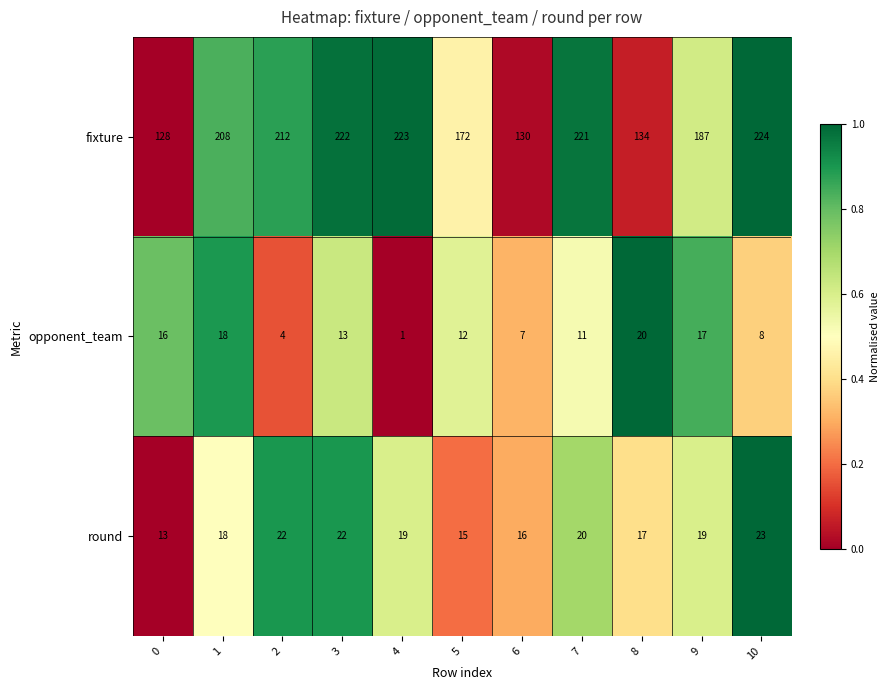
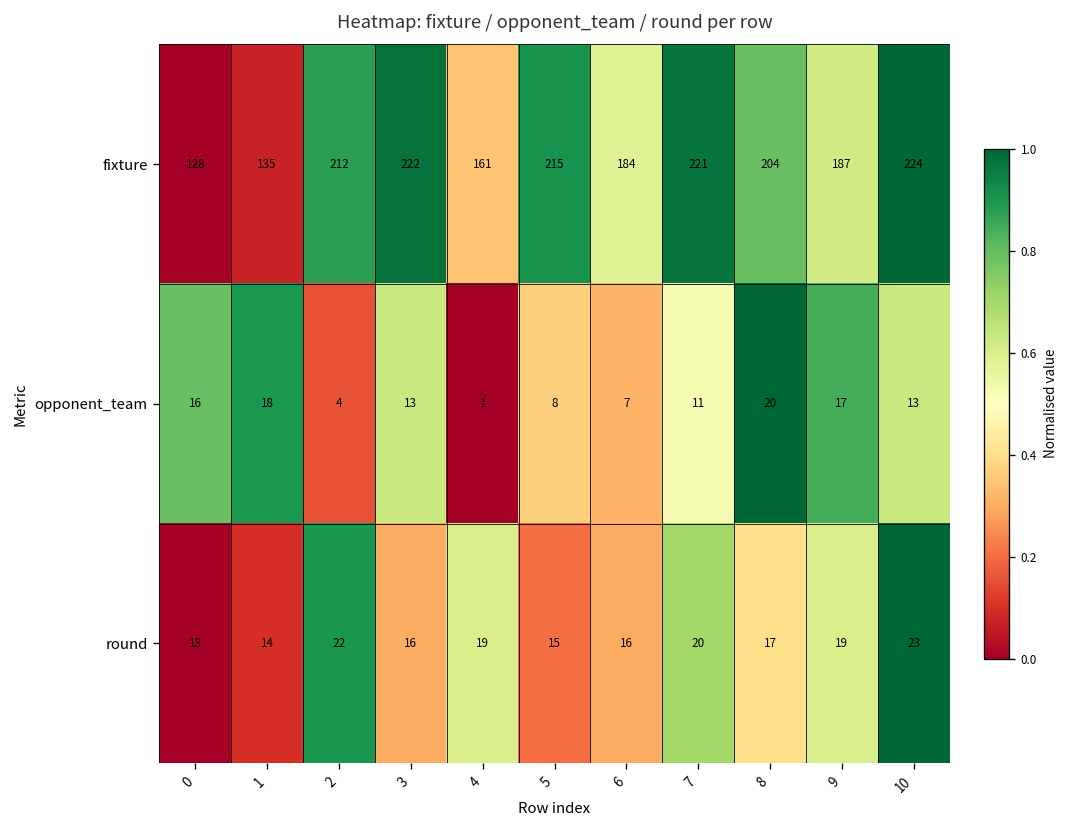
  {
    "fixture": {
      "0": 128,
-     "1": 208,
+     "1": 135,
      "2": 212,
      "3": 222,
-     "4": 223,
-     "5": 172,
-     "6": 130,
+     "4": 161,
+     "5": 215,
+     "6": 184,
      "7": 221,
-     "8": 134,
+     "8": 204,
      "9": 187,
      "10": 224
    },
    "opponent_team": {
      "0": 16,
      "1": 18,
      "2": 4,
      "3": 13,
      "4": 1,
-     "5": 12,
+     "5": 8,
      "6": 7,
      "7": 11,
      "8": 20,
      "9": 17,
-     "10": 8
+     "10": 13
    },
    "round": {
      "0": 13,
-     "1": 18,
+     "1": 14,
      "2": 22,
-     "3": 22,
+     "3": 16,
      "4": 19,
      "5": 15,
      "6": 16,
      "7": 20,
      "8": 17,
      "9": 19,
      "10": 23
    }
  }
